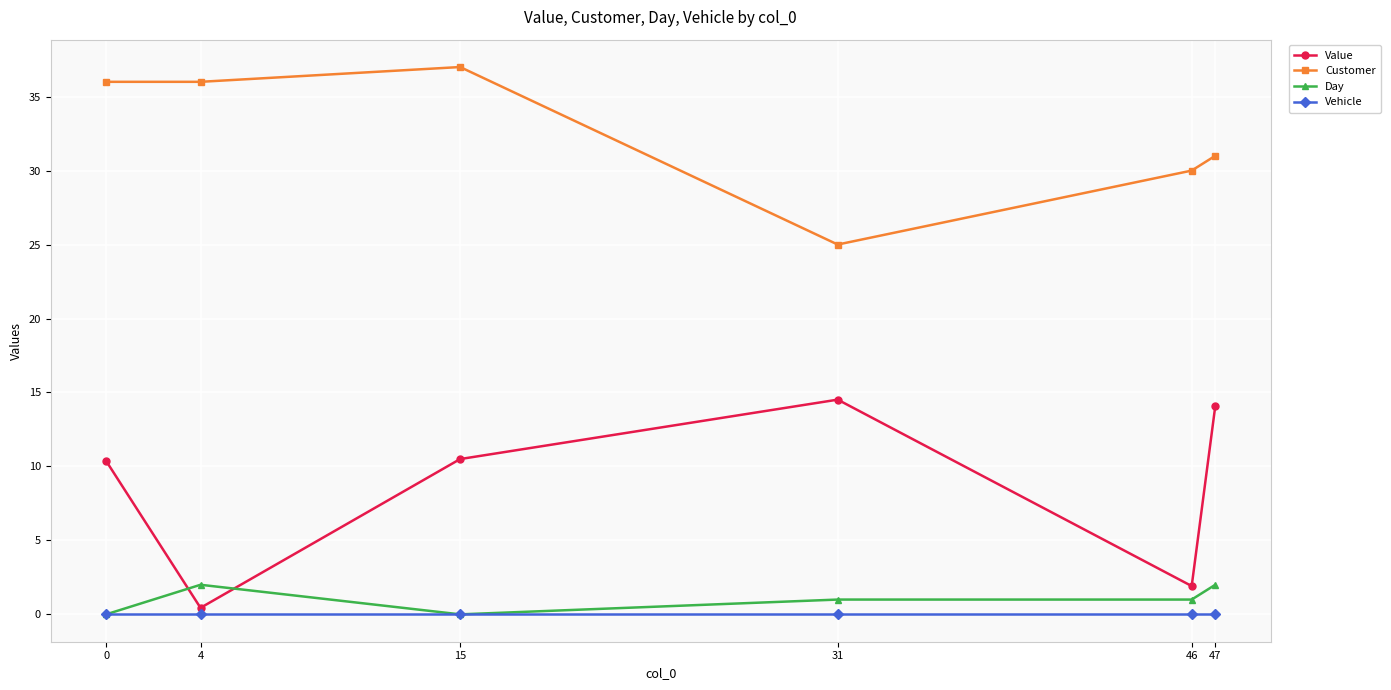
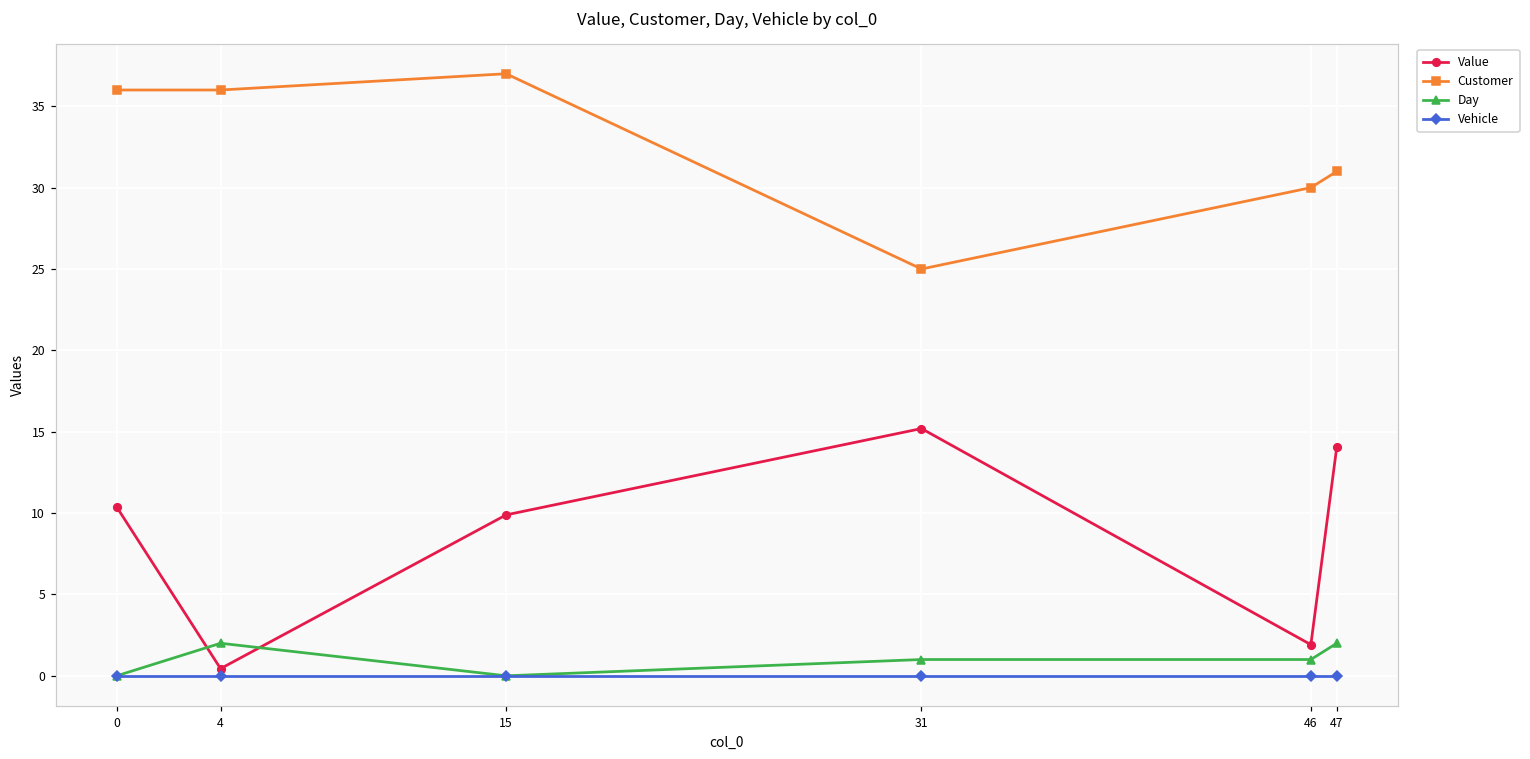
  {
    "Value": {
      "0": 10.4,
      "4": 0.4,
-     "15": 10.5,
-     "31": 14.5,
+     "15": 9.9,
+     "31": 15.2,
      "46": 1.9,
      "47": 14.1
    },
    "Customer": {
      "0": 36.0,
      "4": 36.0,
      "15": 37.0,
      "31": 25.0,
      "46": 30.0,
      "47": 31.0
    },
    "Day": {
      "4": 2.0,
      "31": 1.0,
      "46": 1.0,
      "47": 2.0
    },
    "Vehicle": {
      "4": 0.0,
      "31": 0.0,
      "46": 0.0,
      "47": 0.0
    }
  }
